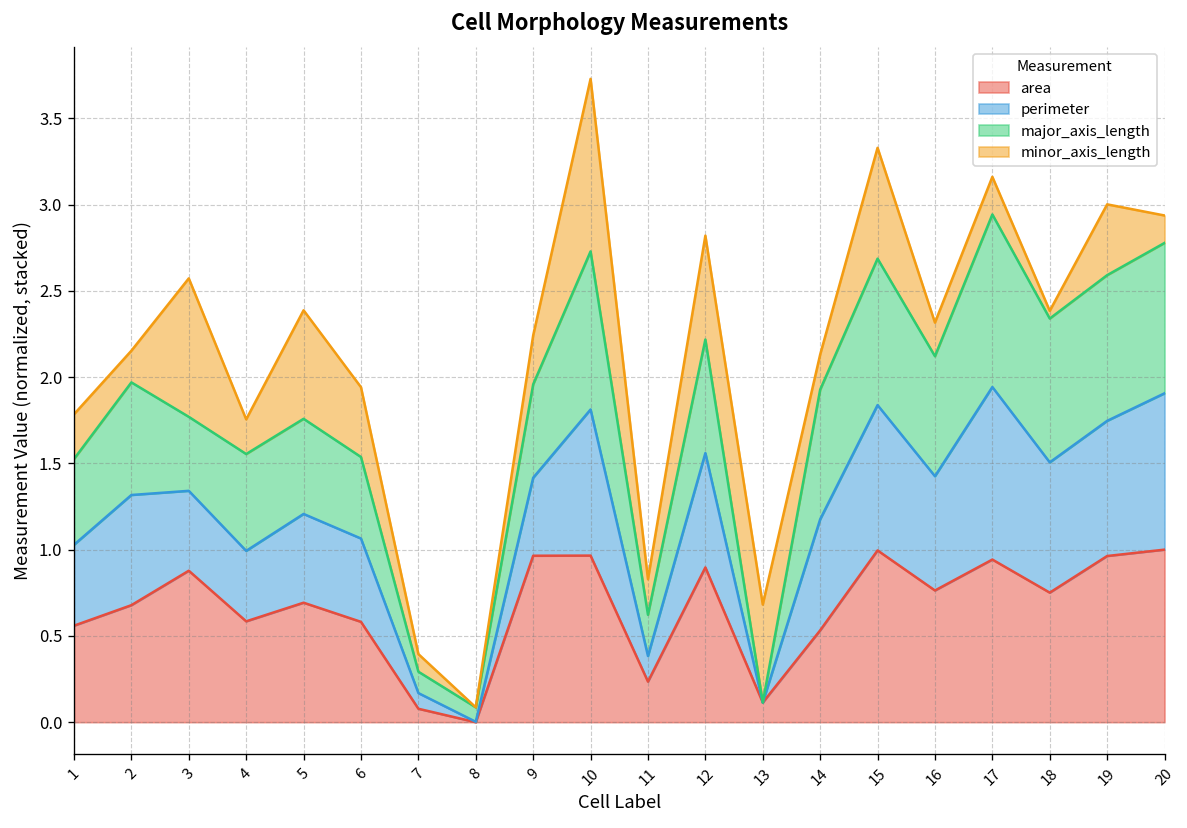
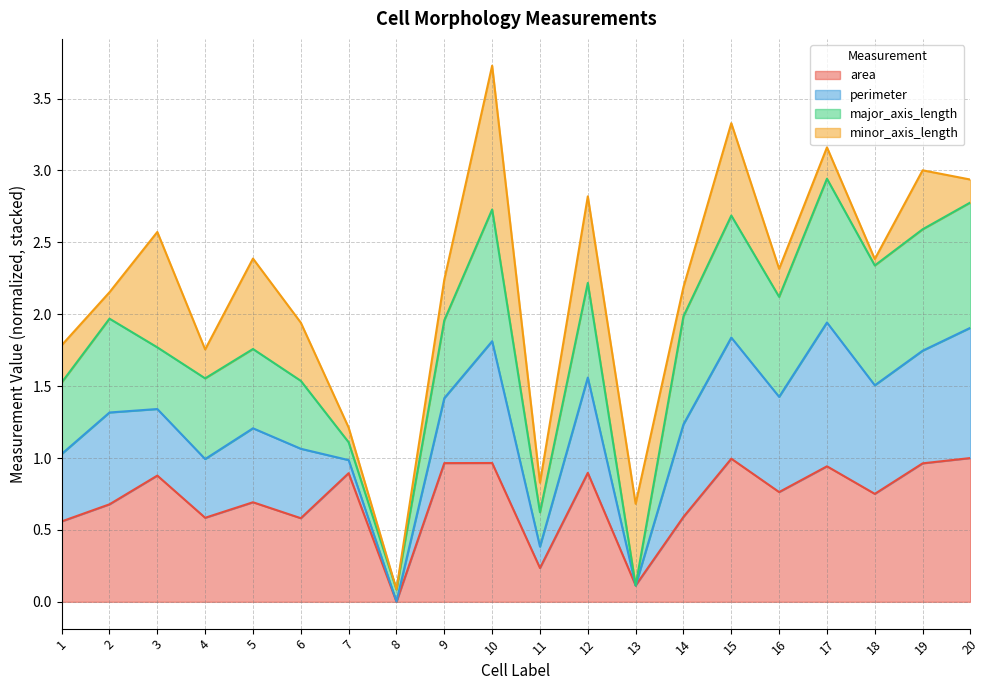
  {
    "area": {
      "1": 0.56,
      "2": 0.68,
      "3": 0.88,
      "4": 0.58,
      "5": 0.69,
      "6": 0.58,
-     "7": 0.08,
+     "7": 0.89,
      "9": 0.96,
      "10": 0.97,
      "11": 0.24,
      "12": 0.90,
-     "14": 0.53,
+     "14": 0.59,
      "15": 1.00,
      "16": 0.76,
      "17": 0.94,
      "18": 0.75,
      "19": 0.96,
      "20": 1.00
    },
    "perimeter": {
      "1": 0.47,
      "2": 0.64,
      "3": 0.46,
      "4": 0.41,
      "5": 0.51,
      "6": 0.48,
      "7": 0.09,
      "9": 0.45,
      "10": 0.85,
      "11": 0.15,
      "12": 0.66,
      "14": 0.64,
      "15": 0.84,
      "16": 0.66,
      "17": 1.00,
      "18": 0.76,
      "19": 0.78,
      "20": 0.91
    },
    "major_axis_length": {
      "1": 0.50,
      "2": 0.65,
      "3": 0.43,
      "4": 0.56,
      "5": 0.55,
      "6": 0.47,
      "7": 0.12,
      "9": 0.54,
      "10": 0.92,
      "11": 0.24,
      "12": 0.66,
      "14": 0.75,
      "15": 0.85,
      "16": 0.70,
      "17": 1.00,
      "18": 0.83,
      "19": 0.84,
      "20": 0.87
    },
    "minor_axis_length": {
      "1": 0.26,
      "2": 0.18,
      "3": 0.80,
      "4": 0.20,
      "5": 0.63,
      "6": 0.40,
      "7": 0.10,
      "9": 0.28,
      "10": 1.00,
      "11": 0.21,
      "12": 0.60,
      "13": 0.57,
      "14": 0.20,
      "15": 0.64,
      "16": 0.19,
      "17": 0.22,
      "18": 0.04,
      "19": 0.41,
      "20": 0.16
    }
  }
